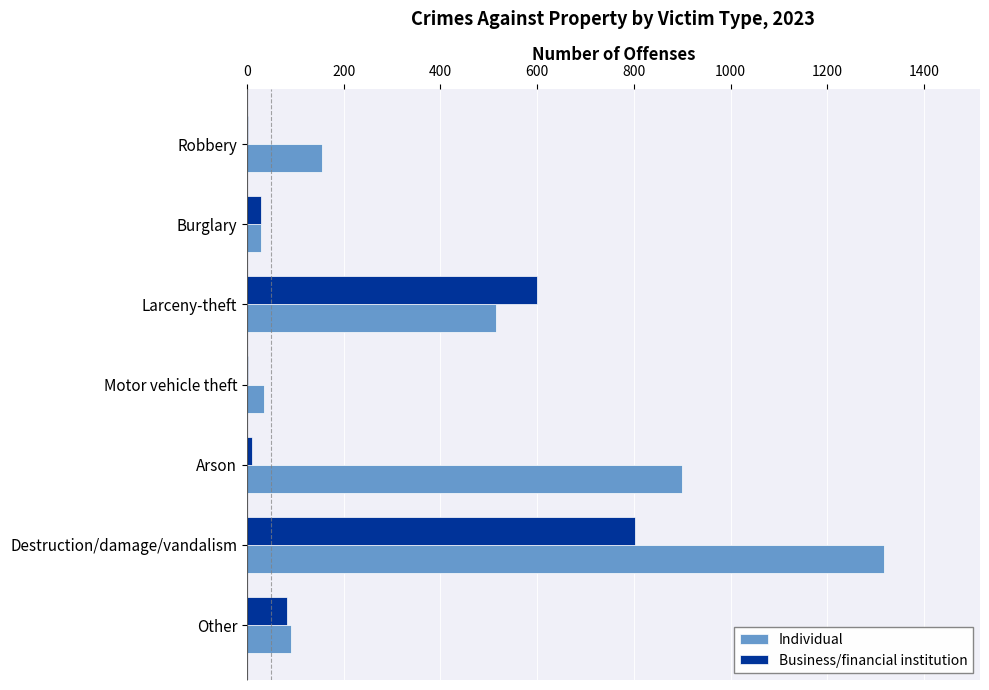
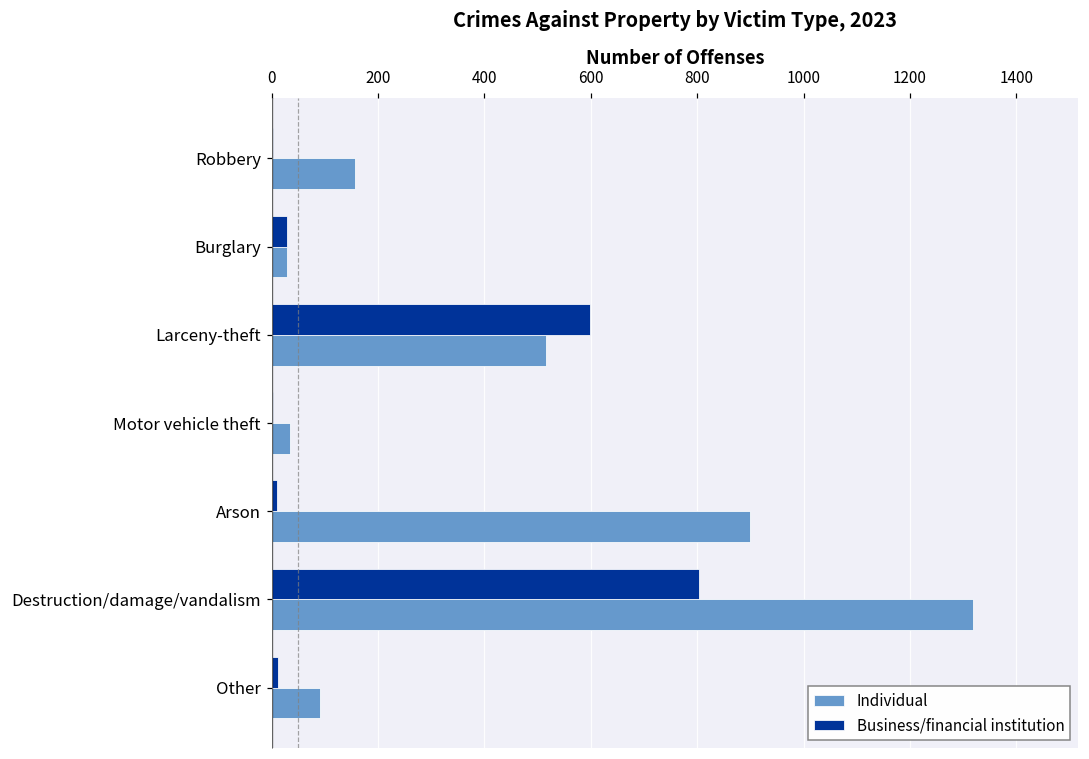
  {
    "Individual": {
      "Robbery": 160,
      "Burglary": 30,
      "Larceny-theft": 520,
      "Motor vehicle theft": 40,
      "Arson": 900,
      "Destruction/damage/vandalism": 1320,
      "Other": 90
    },
    "Business/financial institution": {
      "Burglary": 30,
      "Larceny-theft": 600,
      "Arson": 10,
      "Destruction/damage/vandalism": 800,
-     "Other": 80
+     "Other": 10
    }
  }
